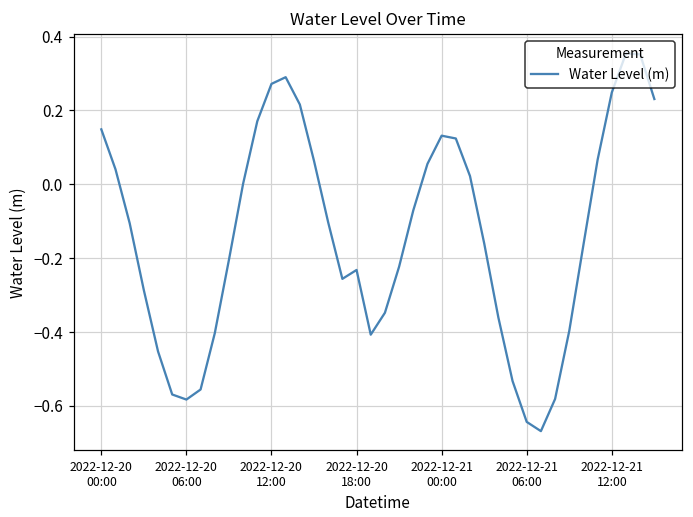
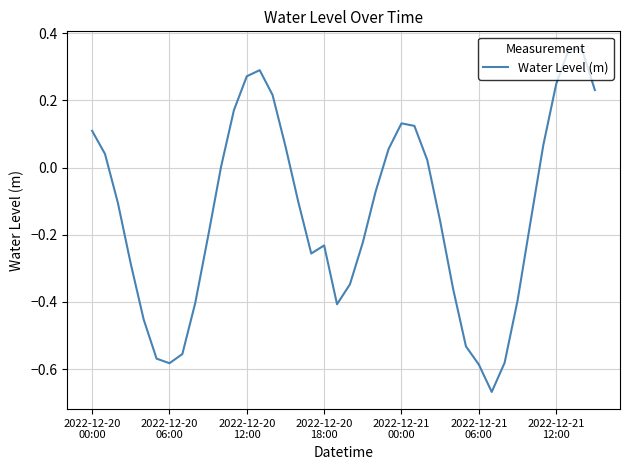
  {
-   "2022-12-20 00:00": 0.15,
+   "2022-12-20 00:00": 0.11,
    "2022-12-20 06:00": -0.58,
    "2022-12-20 12:00": 0.27,
    "2022-12-20 18:00": -0.23,
    "2022-12-21 00:00": 0.13,
-   "2022-12-21 06:00": -0.64,
+   "2022-12-21 06:00": -0.59,
    "2022-12-21 12:00": 0.25
  }
